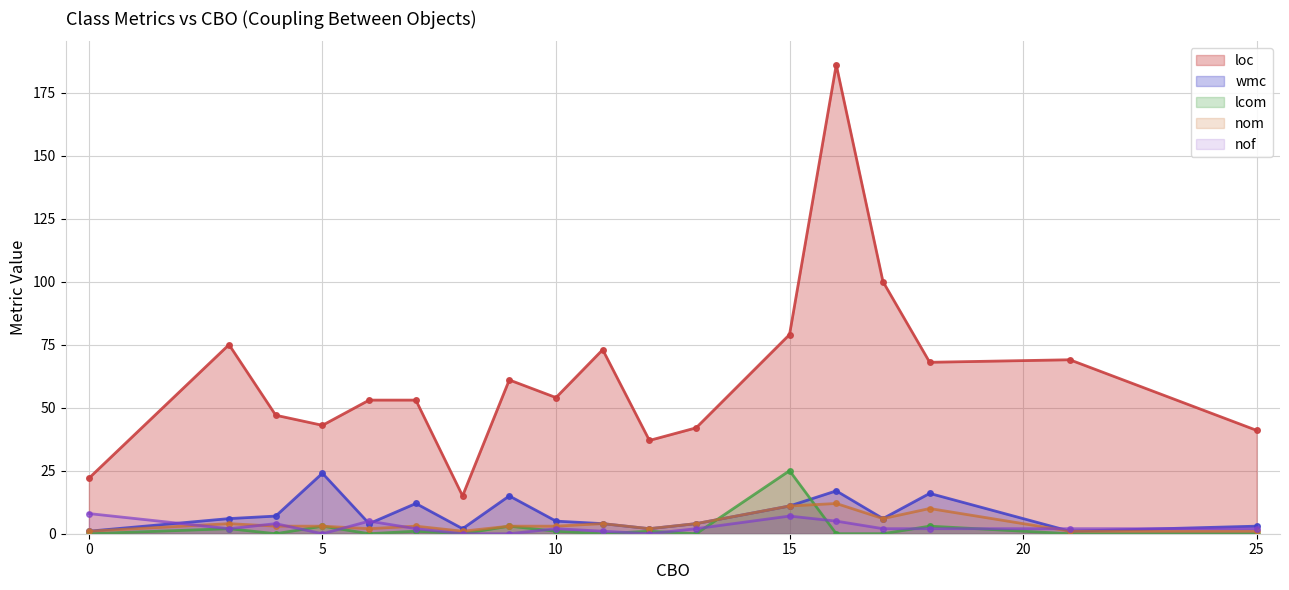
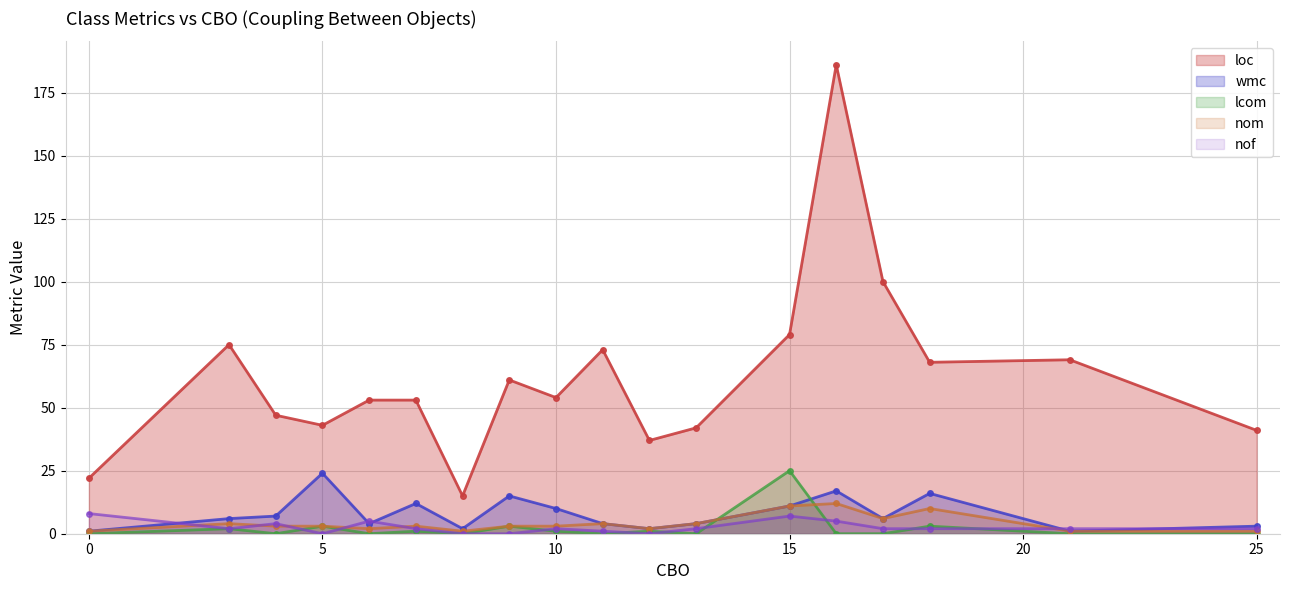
  {
    "wmc": {
      "5": 24,
-     "10": 5
+     "10": 10
    }
  }
